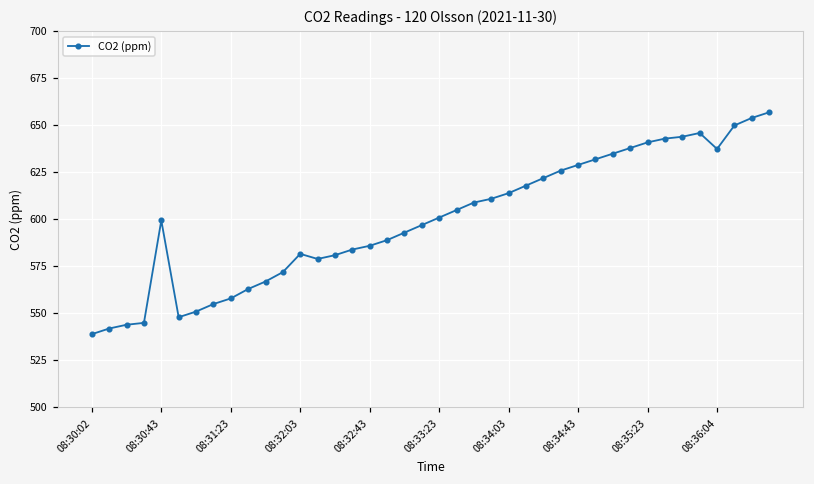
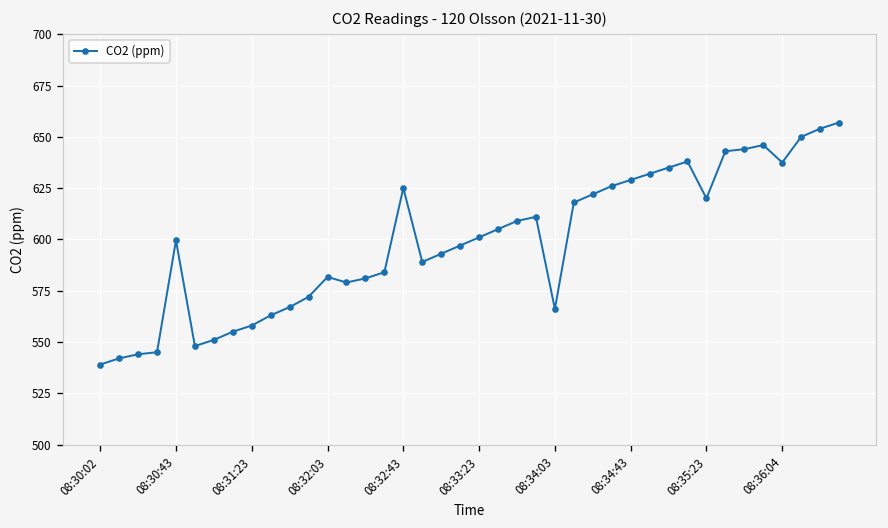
  {
    "08:30:02": 539,
    "08:30:43": 600,
    "08:31:23": 558,
    "08:32:03": 582,
-   "08:32:43": 586,
+   "08:32:43": 625,
    "08:33:23": 601,
-   "08:34:03": 614,
+   "08:34:03": 566,
    "08:34:43": 629,
-   "08:35:23": 641,
+   "08:35:23": 620,
    "08:36:04": 638
  }
